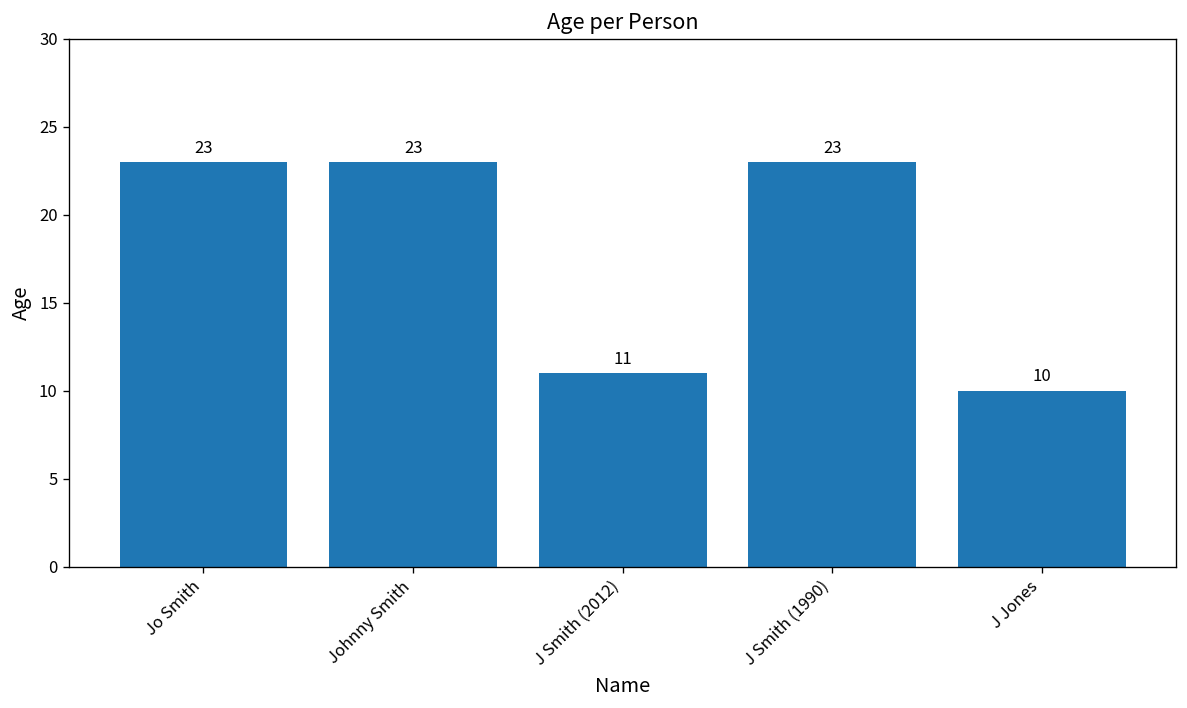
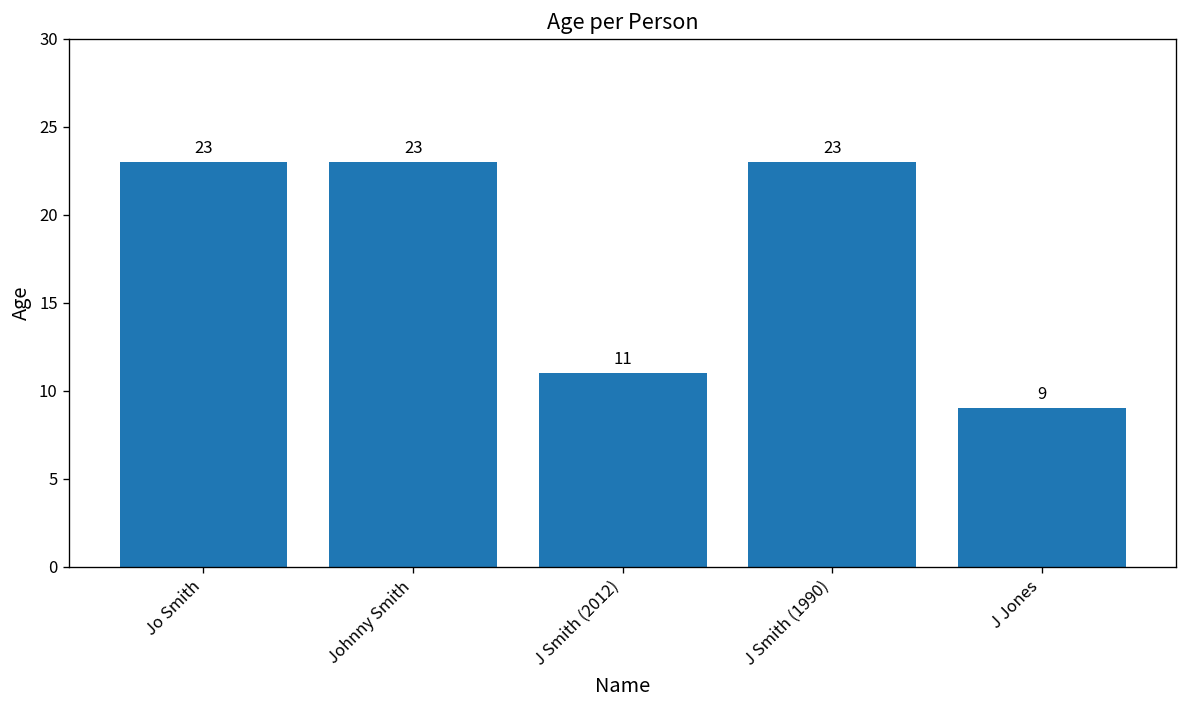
  {
    "Jo Smith": 23,
    "Johnny Smith": 23,
    "J Smith (2012)": 11,
    "J Smith (1990)": 23,
-   "J Jones": 10
+   "J Jones": 9
  }
